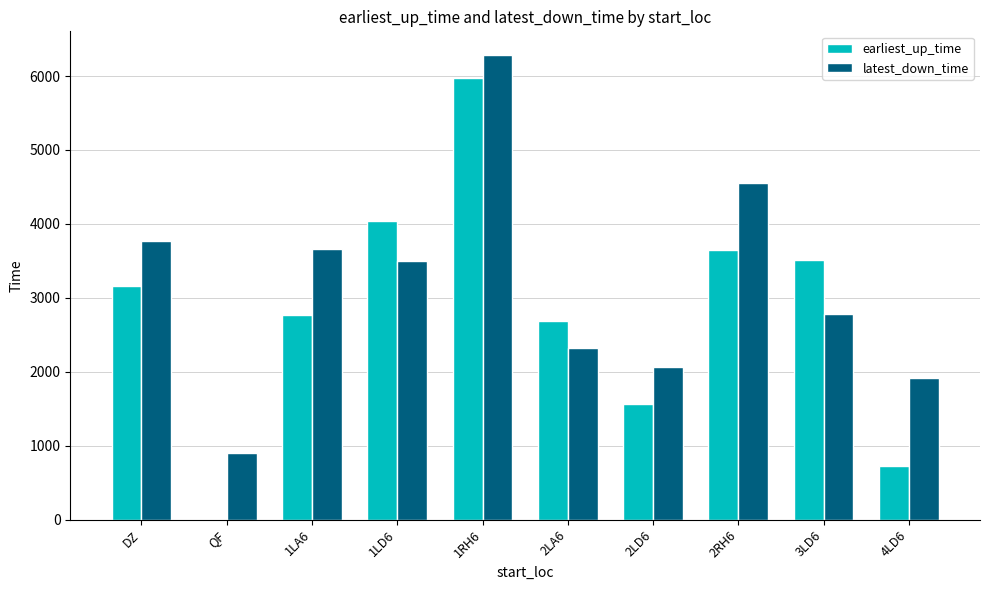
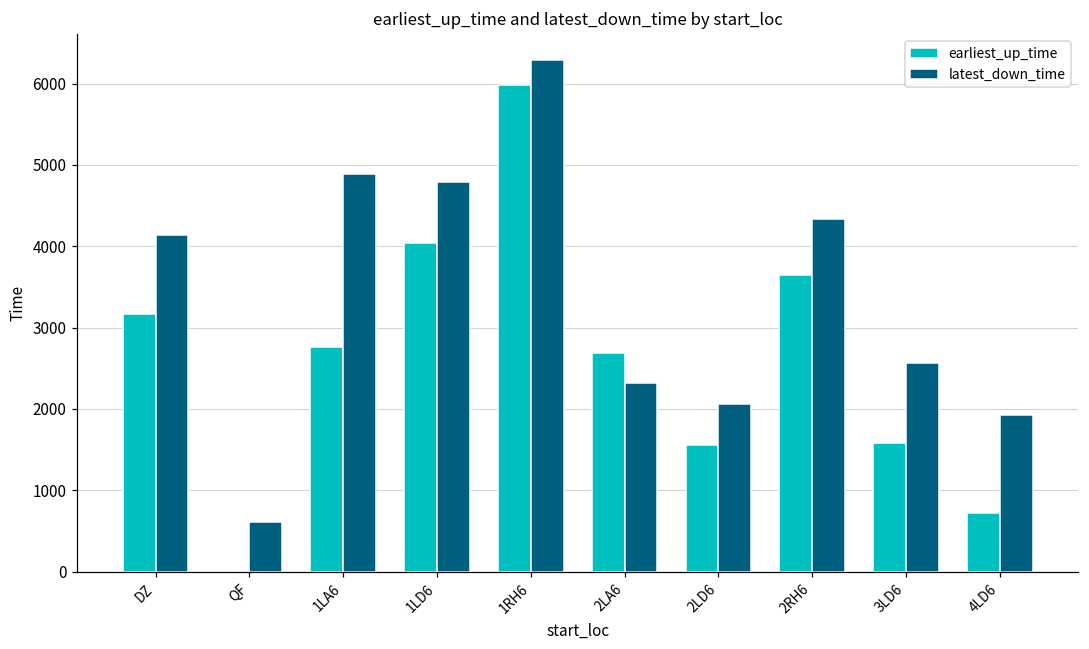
  {
    "earliest_up_time": {
      "DZ": 3200,
      "QF": 0,
      "1LA6": 2800,
      "1LD6": 4000,
      "1RH6": 6000,
      "2LA6": 2700,
      "2LD6": 1600,
      "2RH6": 3600,
-     "3LD6": 3500,
+     "3LD6": 1600,
      "4LD6": 700
    },
    "latest_down_time": {
-     "DZ": 3800,
-     "QF": 900,
-     "1LA6": 3700,
-     "1LD6": 3500,
+     "DZ": 4100,
+     "QF": 600,
+     "1LA6": 4900,
+     "1LD6": 4800,
      "1RH6": 6300,
      "2LA6": 2300,
      "2LD6": 2100,
-     "2RH6": 4500,
-     "3LD6": 2800,
+     "2RH6": 4300,
+     "3LD6": 2600,
      "4LD6": 1900
    }
  }
